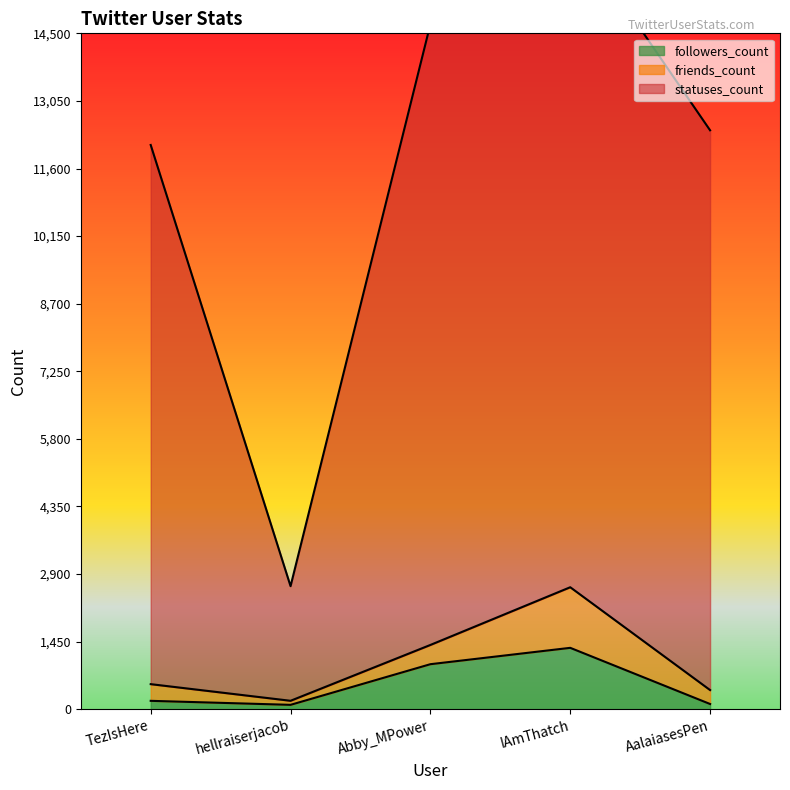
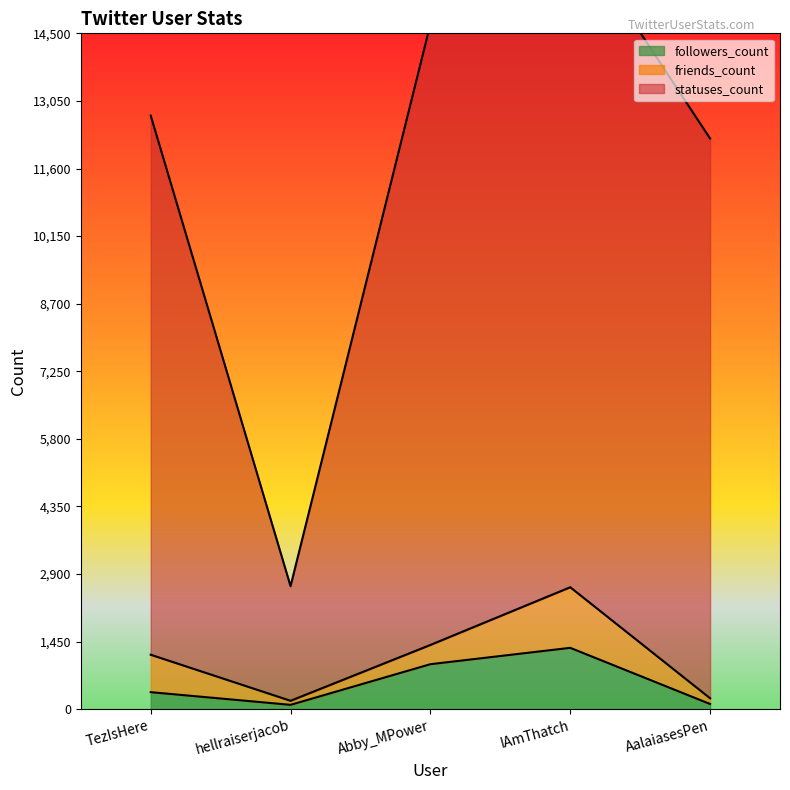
  {
    "followers_count": {
-     "TezIsHere": "200",
+     "TezIsHere": "400",
      "hellraiserjacob": "100",
      "Abby_MPower": "1,000",
      "IAmThatch": "1,300",
      "AalaiasesPen": "100"
    },
    "friends_count": {
-     "TezIsHere": "400",
+     "TezIsHere": "800",
      "hellraiserjacob": "100",
      "Abby_MPower": "400",
      "IAmThatch": "1,300",
-     "AalaiasesPen": "300"
+     "AalaiasesPen": "100"
    },
    "statuses_count": {
      "TezIsHere": "11,600",
      "hellraiserjacob": "2,500",
      "AalaiasesPen": "12,000"
    }
  }
